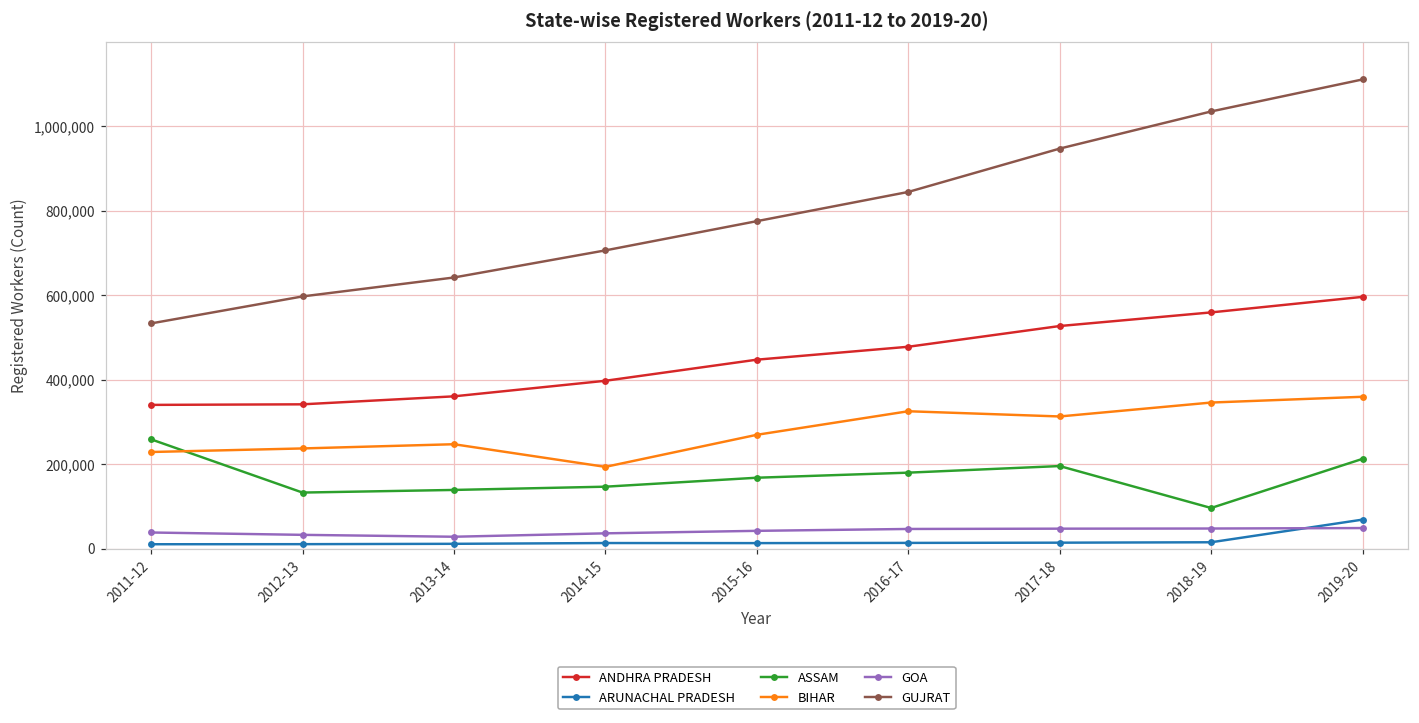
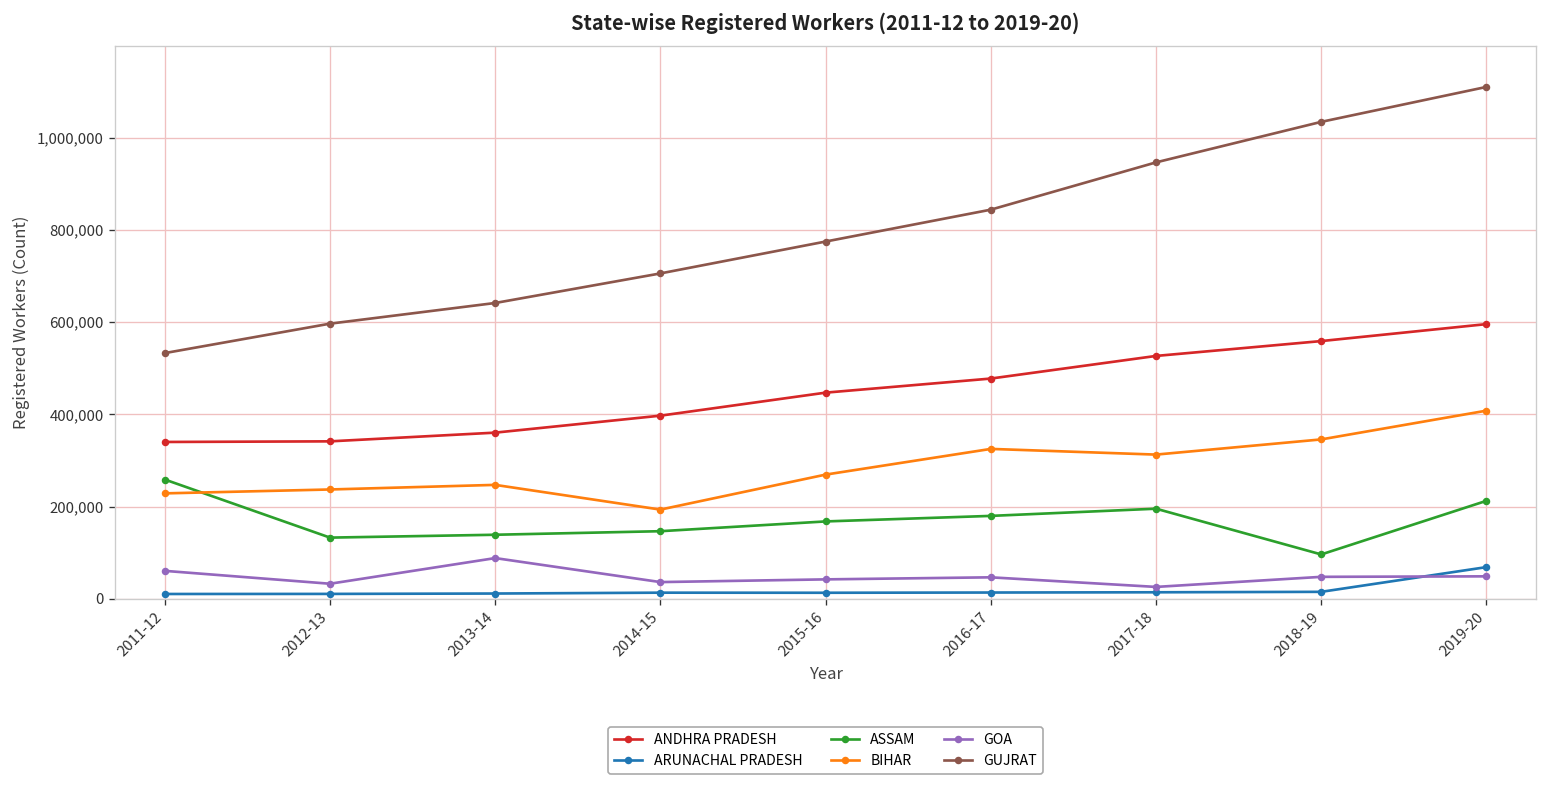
  {
    "ANDHRA PRADESH": {
      "2011-12": "340,000",
      "2012-13": "340,000",
      "2013-14": "360,000",
      "2014-15": "400,000",
      "2015-16": "450,000",
      "2016-17": "480,000",
      "2017-18": "530,000",
      "2018-19": "560,000",
      "2019-20": "600,000"
    },
    "ARUNACHAL PRADESH": {
      "2011-12": "10,000",
      "2012-13": "10,000",
      "2013-14": "10,000",
      "2014-15": "10,000",
      "2015-16": "10,000",
      "2016-17": "10,000",
      "2017-18": "10,000",
      "2018-19": "10,000",
      "2019-20": "70,000"
    },
    "ASSAM": {
      "2011-12": "260,000",
      "2012-13": "130,000",
      "2013-14": "140,000",
      "2014-15": "150,000",
      "2015-16": "170,000",
      "2016-17": "180,000",
      "2017-18": "200,000",
      "2018-19": "100,000",
      "2019-20": "210,000"
    },
    "BIHAR": {
      "2011-12": "230,000",
      "2012-13": "240,000",
      "2013-14": "250,000",
      "2014-15": "190,000",
      "2015-16": "270,000",
      "2016-17": "320,000",
      "2017-18": "310,000",
      "2018-19": "350,000",
-     "2019-20": "360,000"
+     "2019-20": "410,000"
    },
    "GOA": {
-     "2011-12": "40,000",
+     "2011-12": "60,000",
      "2012-13": "30,000",
-     "2013-14": "30,000",
+     "2013-14": "90,000",
      "2014-15": "40,000",
      "2015-16": "40,000",
      "2016-17": "50,000",
-     "2017-18": "50,000",
+     "2017-18": "30,000",
      "2018-19": "50,000",
      "2019-20": "50,000"
    },
    "GUJRAT": {
      "2011-12": "530,000",
      "2012-13": "600,000",
      "2013-14": "640,000",
      "2014-15": "710,000",
      "2015-16": "770,000",
      "2016-17": "840,000",
      "2017-18": "950,000",
      "2018-19": "1,030,000",
      "2019-20": "1,110,000"
    }
  }
